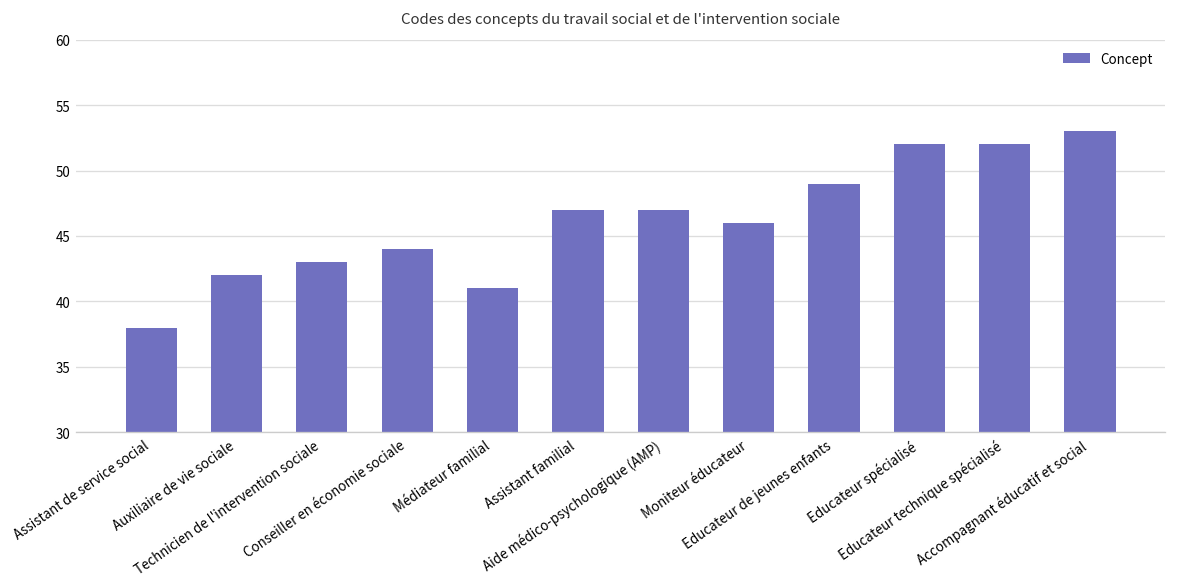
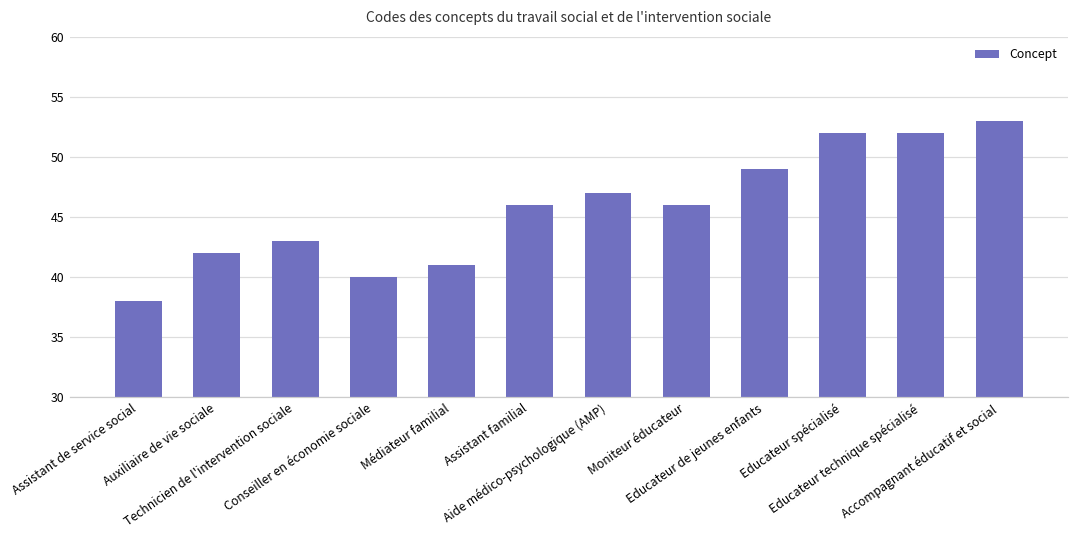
  {
    "Assistant de service social": 38,
    "Auxiliaire de vie sociale": 42,
    "Technicien de l'intervention sociale": 43,
-   "Conseiller en économie sociale": 44,
+   "Conseiller en économie sociale": 40,
    "Médiateur familial": 41,
-   "Assistant familial": 47,
+   "Assistant familial": 46,
    "Aide médico-psychologique (AMP)": 47,
    "Moniteur éducateur": 46,
    "Educateur de jeunes enfants": 49,
    "Educateur spécialisé": 52,
    "Educateur technique spécialisé": 52,
    "Accompagnant éducatif et social": 53
  }
